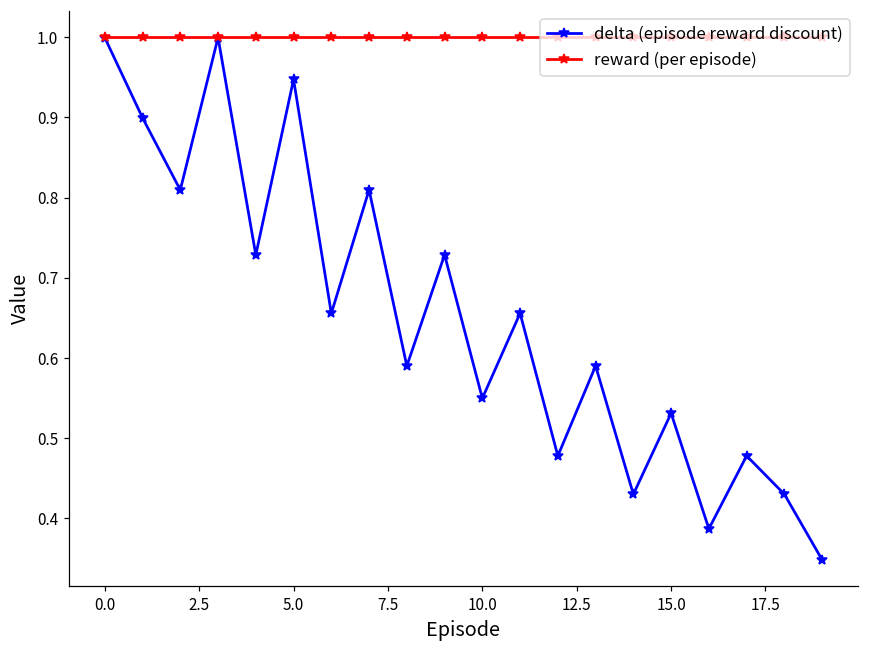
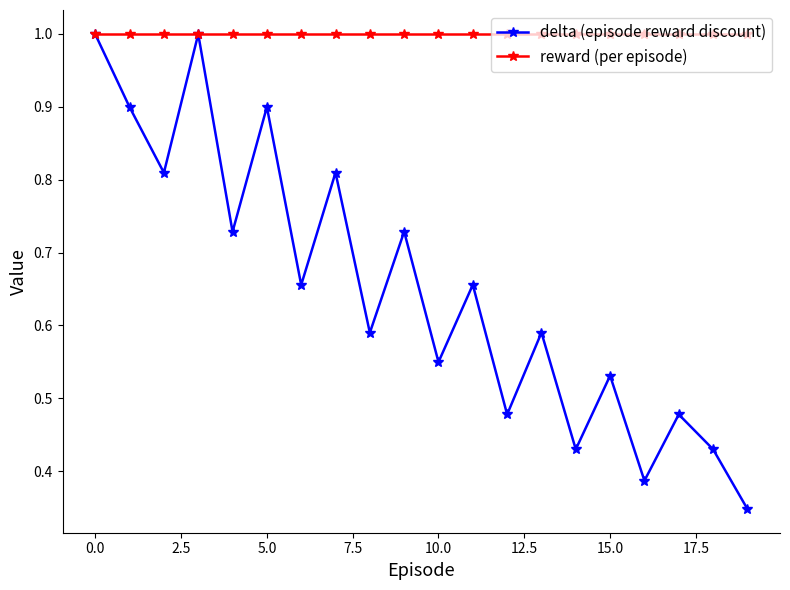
  {
    "delta (episode reward discount)": {
-     "5.0": 0.95,
+     "5.0": 0.90,
      "10.0": 0.55,
      "15.0": 0.53
    },
    "reward (per episode)": {
      "5.0": 1.00,
      "10.0": 1.00
    }
  }
